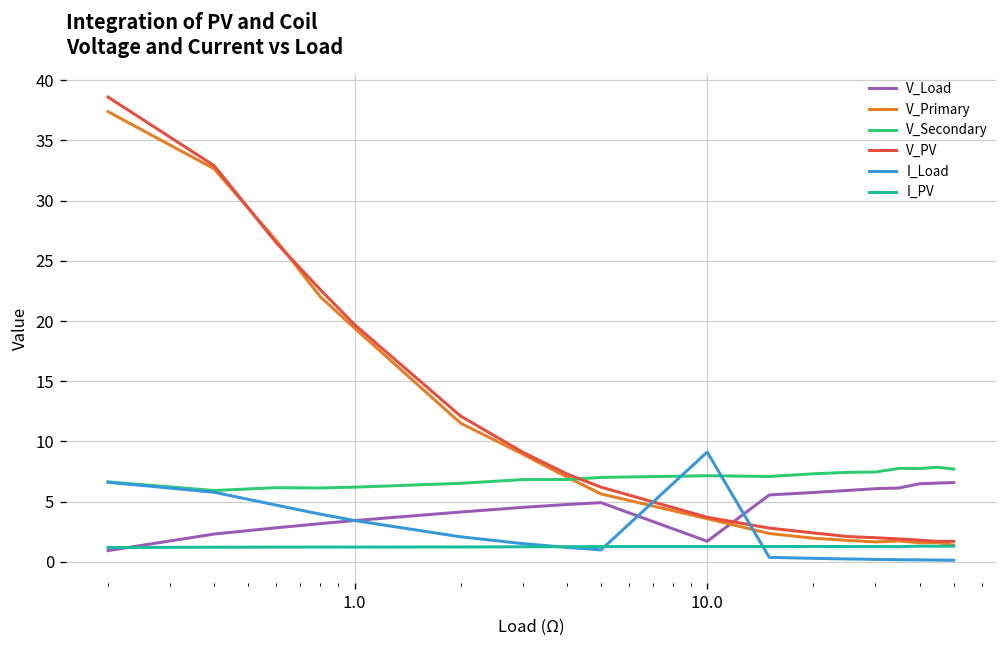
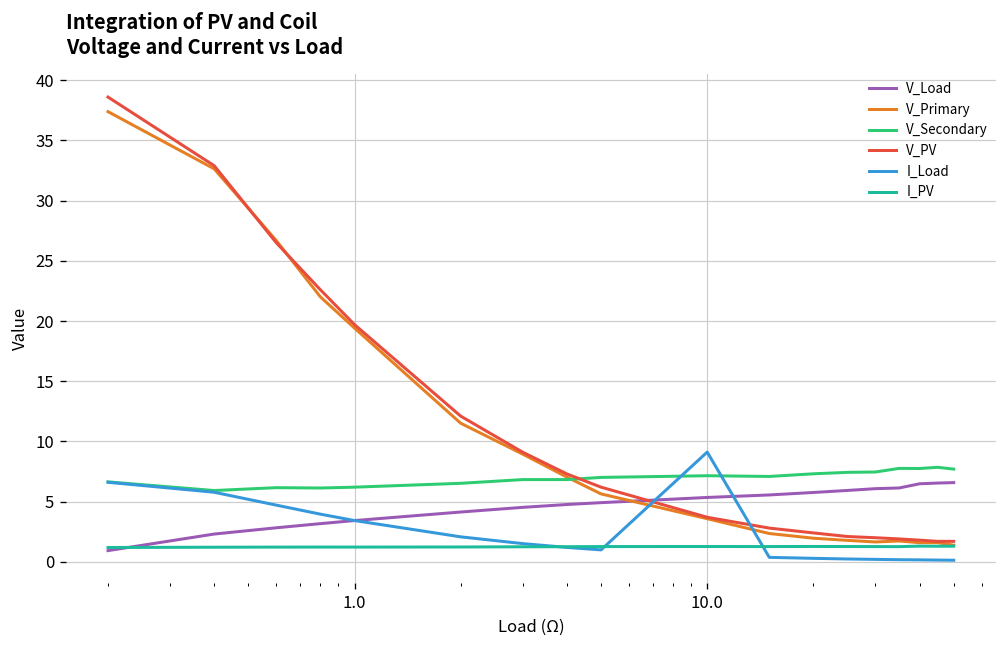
  {
    "V_Load": {
-     "10.0": 1.7
+     "10.0": 5.3
    },
    "I_Load": {
      "10.0": 9.1
    }
  }
